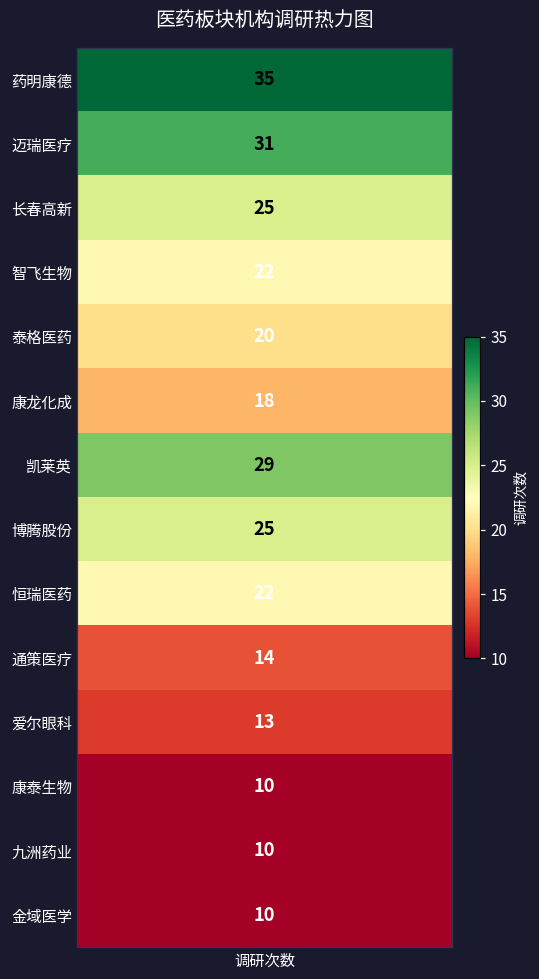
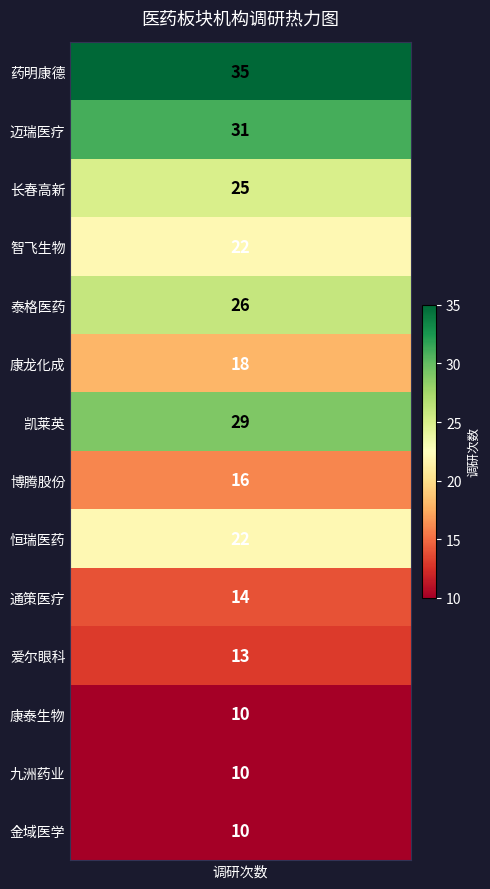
  {
    "药明康德": {
      "调研次数": 35
    },
    "迈瑞医疗": {
      "调研次数": 31
    },
    "长春高新": {
      "调研次数": 25
    },
    "智飞生物": {
      "调研次数": 22
    },
    "泰格医药": {
-     "调研次数": 20
+     "调研次数": 26
    },
    "康龙化成": {
      "调研次数": 18
    },
    "凯莱英": {
      "调研次数": 29
    },
    "博腾股份": {
-     "调研次数": 25
+     "调研次数": 16
    },
    "恒瑞医药": {
      "调研次数": 22
    },
    "通策医疗": {
      "调研次数": 14
    },
    "爱尔眼科": {
      "调研次数": 13
    },
    "康泰生物": {
      "调研次数": 10
    },
    "九洲药业": {
      "调研次数": 10
    },
    "金域医学": {
      "调研次数": 10
    }
  }
